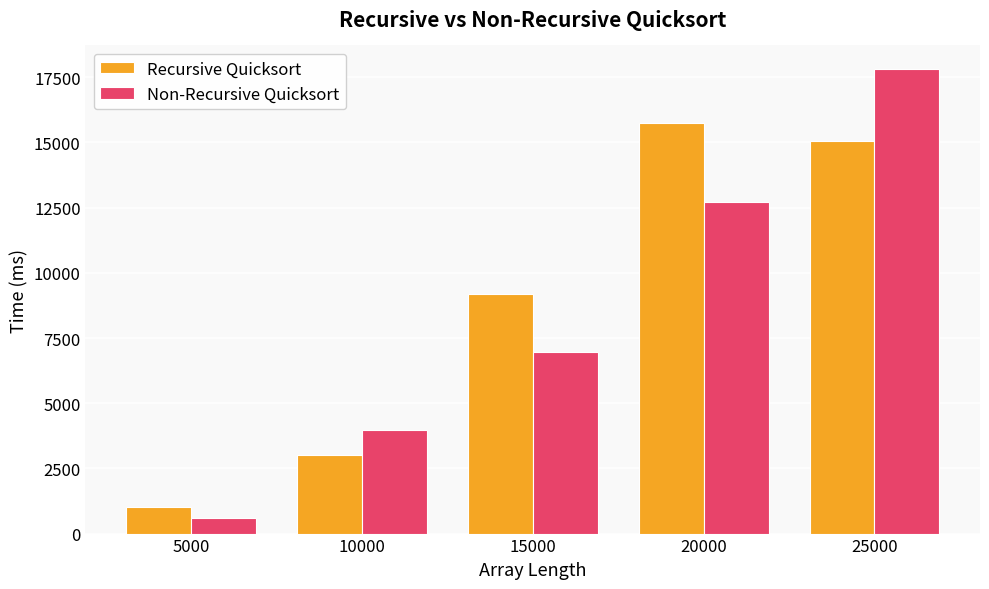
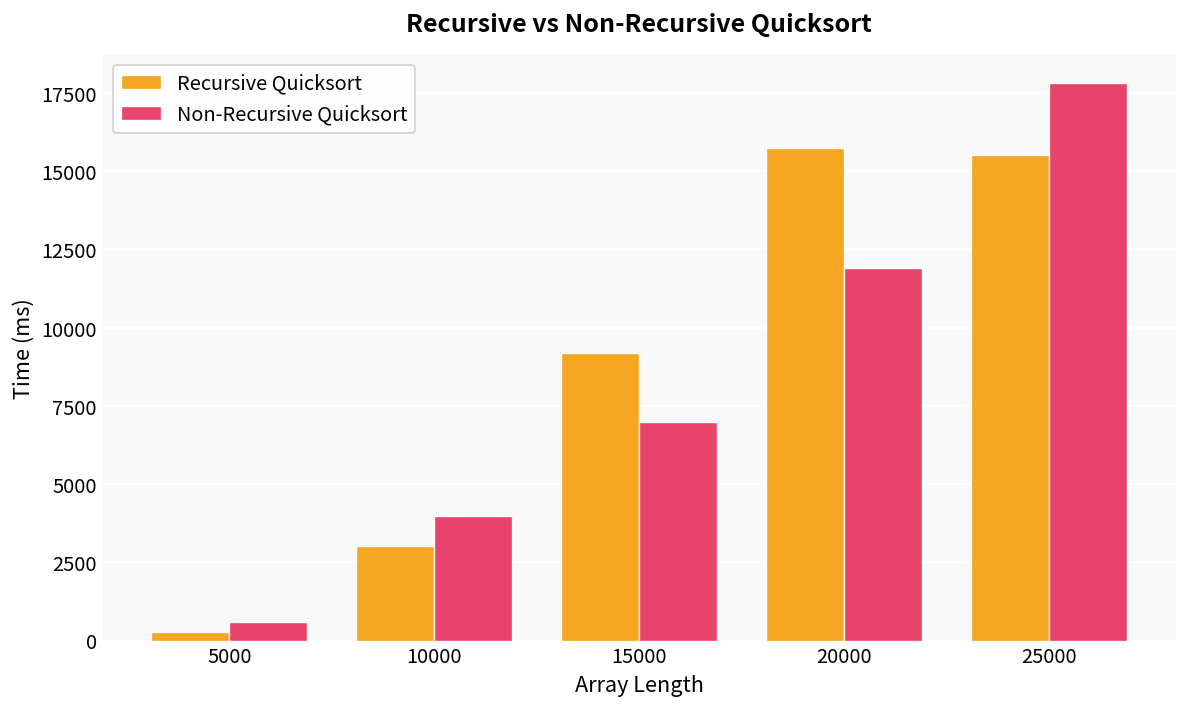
  {
    "Recursive Quicksort": {
-     "5000": 1000,
+     "5000": 300,
      "10000": 3000,
      "15000": 9200,
      "20000": 15700,
-     "25000": 15000
+     "25000": 15500
    },
    "Non-Recursive Quicksort": {
      "5000": 600,
      "10000": 4000,
      "15000": 7000,
-     "20000": 12700,
+     "20000": 11900,
      "25000": 17800
    }
  }
